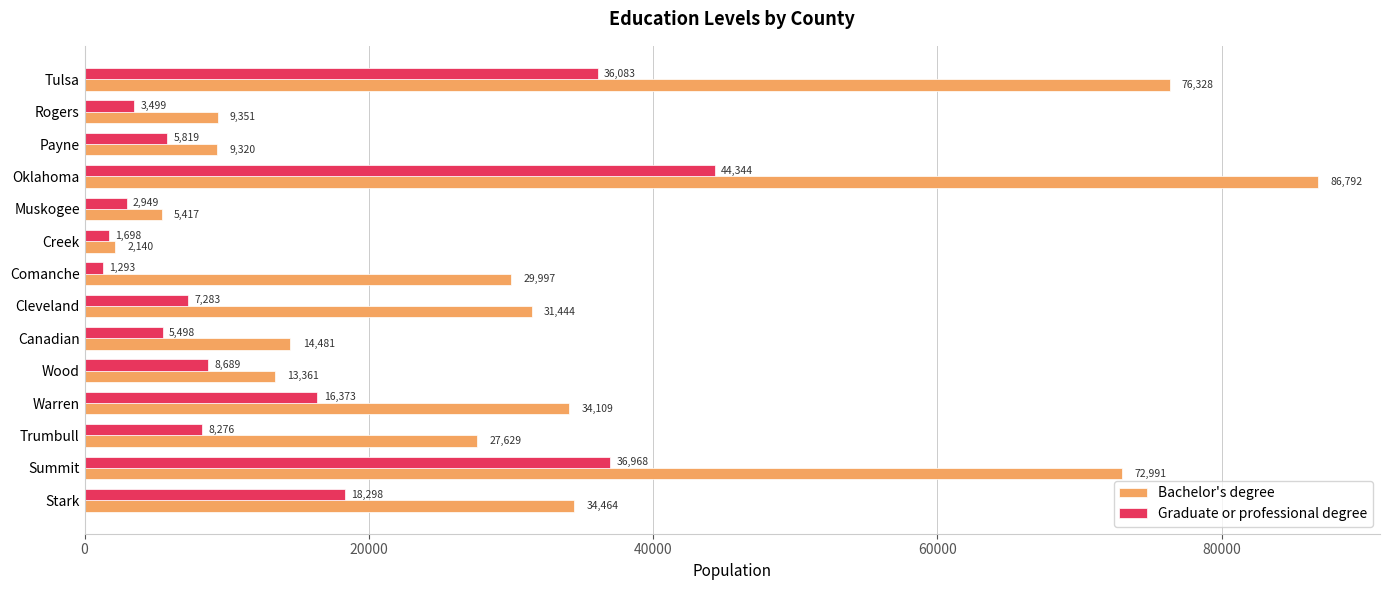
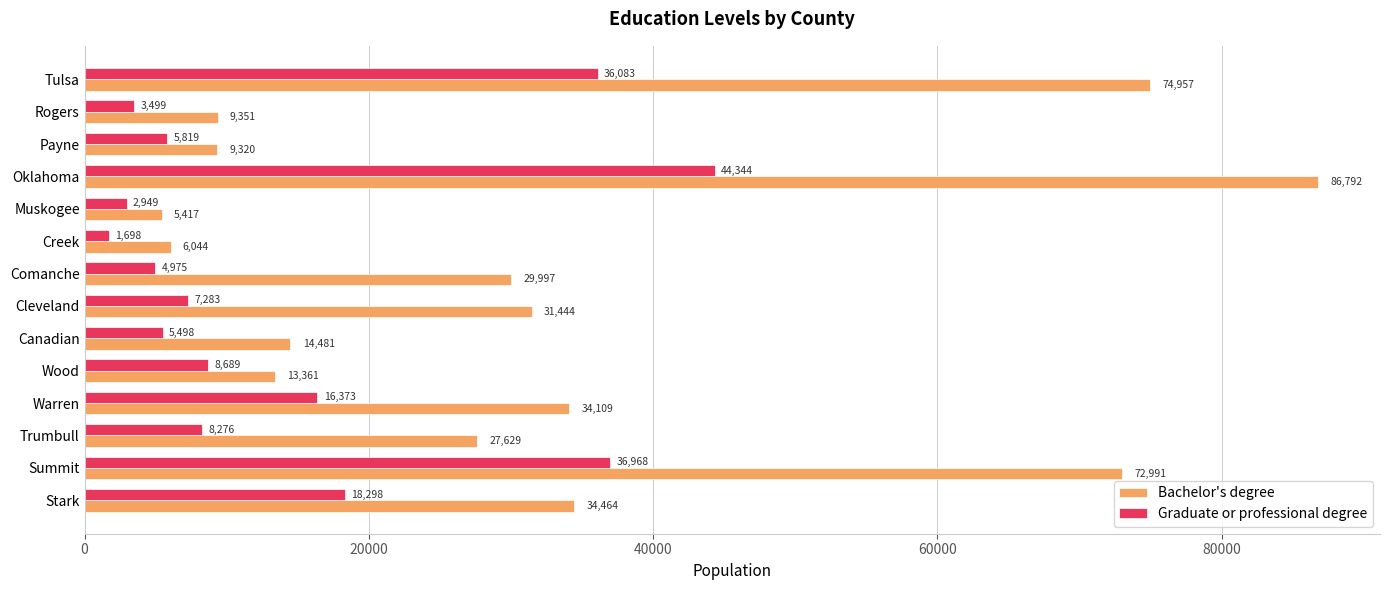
  {
    "Bachelor's degree": {
-     "Tulsa": "76,328",
+     "Tulsa": "74,957",
      "Rogers": "9,351",
      "Payne": "9,320",
      "Oklahoma": "86,792",
      "Muskogee": "5,417",
-     "Creek": "2,140",
+     "Creek": "6,044",
      "Comanche": "29,997",
      "Cleveland": "31,444",
      "Canadian": "14,481",
      "Wood": "13,361",
      "Warren": "34,109",
      "Trumbull": "27,629",
      "Summit": "72,991",
      "Stark": "34,464"
    },
    "Graduate or professional degree": {
      "Tulsa": "36,083",
      "Rogers": "3,499",
      "Payne": "5,819",
      "Oklahoma": "44,344",
      "Muskogee": "2,949",
      "Creek": "1,698",
-     "Comanche": "1,293",
+     "Comanche": "4,975",
      "Cleveland": "7,283",
      "Canadian": "5,498",
      "Wood": "8,689",
      "Warren": "16,373",
      "Trumbull": "8,276",
      "Summit": "36,968",
      "Stark": "18,298"
    }
  }
